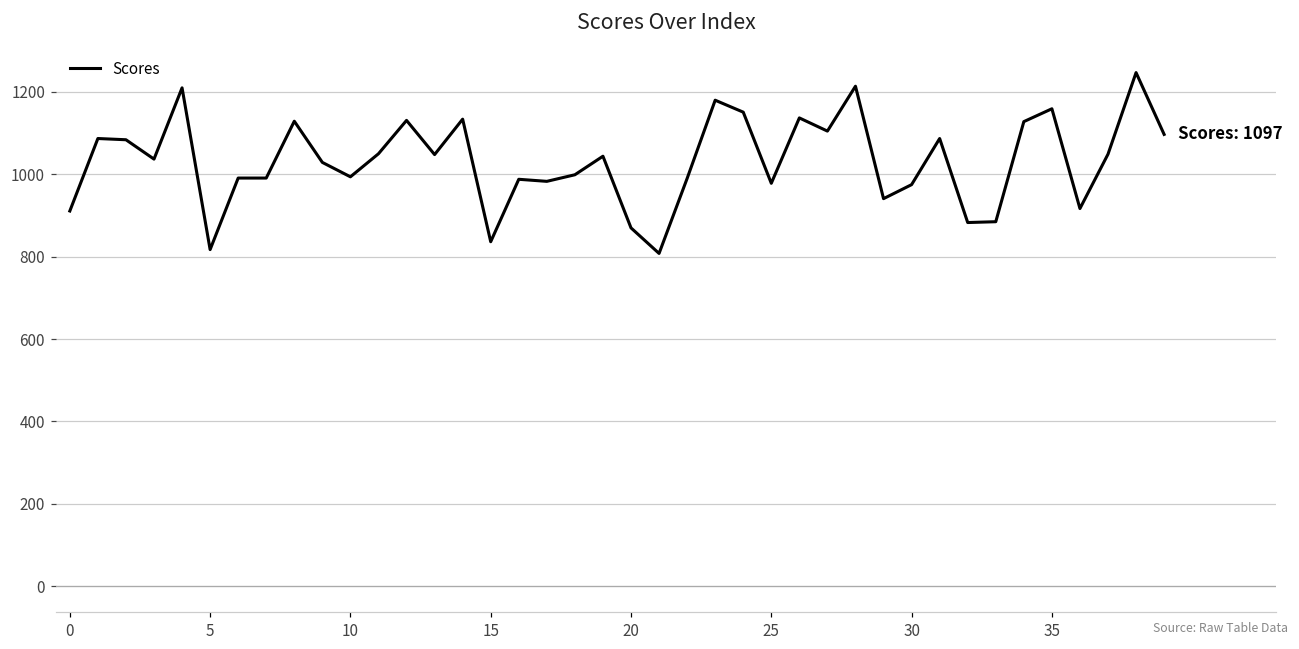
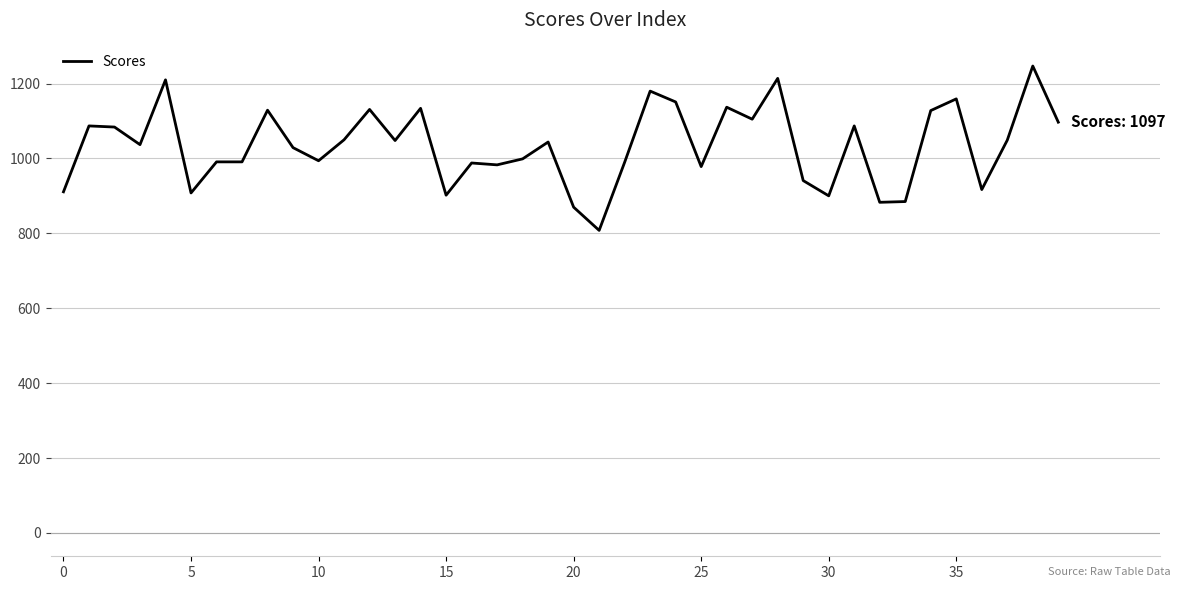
  {
    "0": 910,
-   "5": 820,
+   "5": 910,
    "10": 990,
-   "15": 840,
+   "15": 900,
    "20": 870,
    "25": 980,
-   "30": 980,
+   "30": 900,
    "35": 1160
  }
